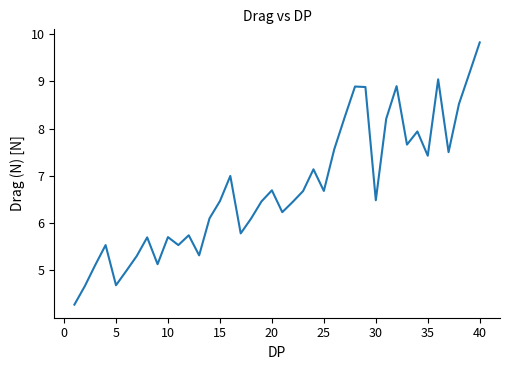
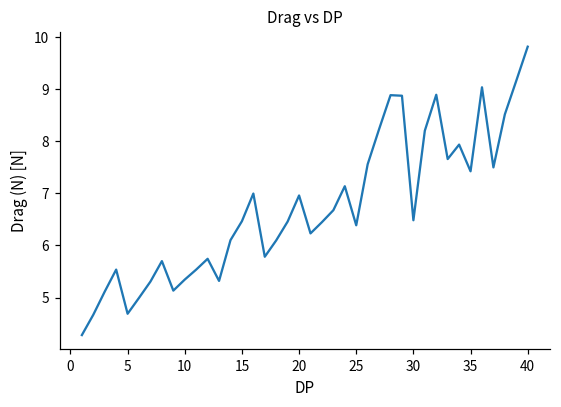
  {
    "5": 4.7,
-   "10": 5.7,
+   "10": 5.3,
    "15": 6.5,
-   "20": 6.7,
-   "25": 6.7,
+   "20": 7.0,
+   "25": 6.4,
    "30": 6.5,
    "35": 7.4,
    "40": 9.8
  }
